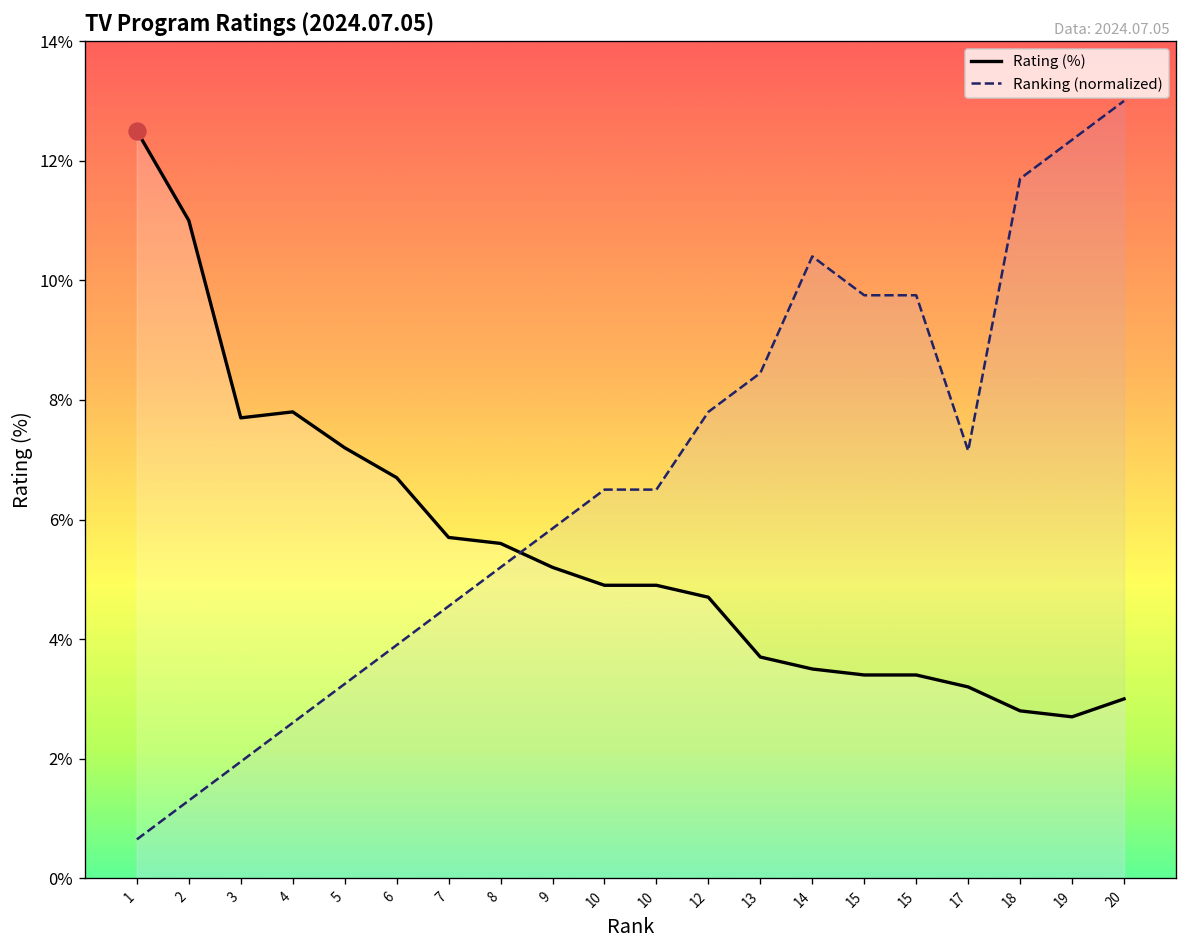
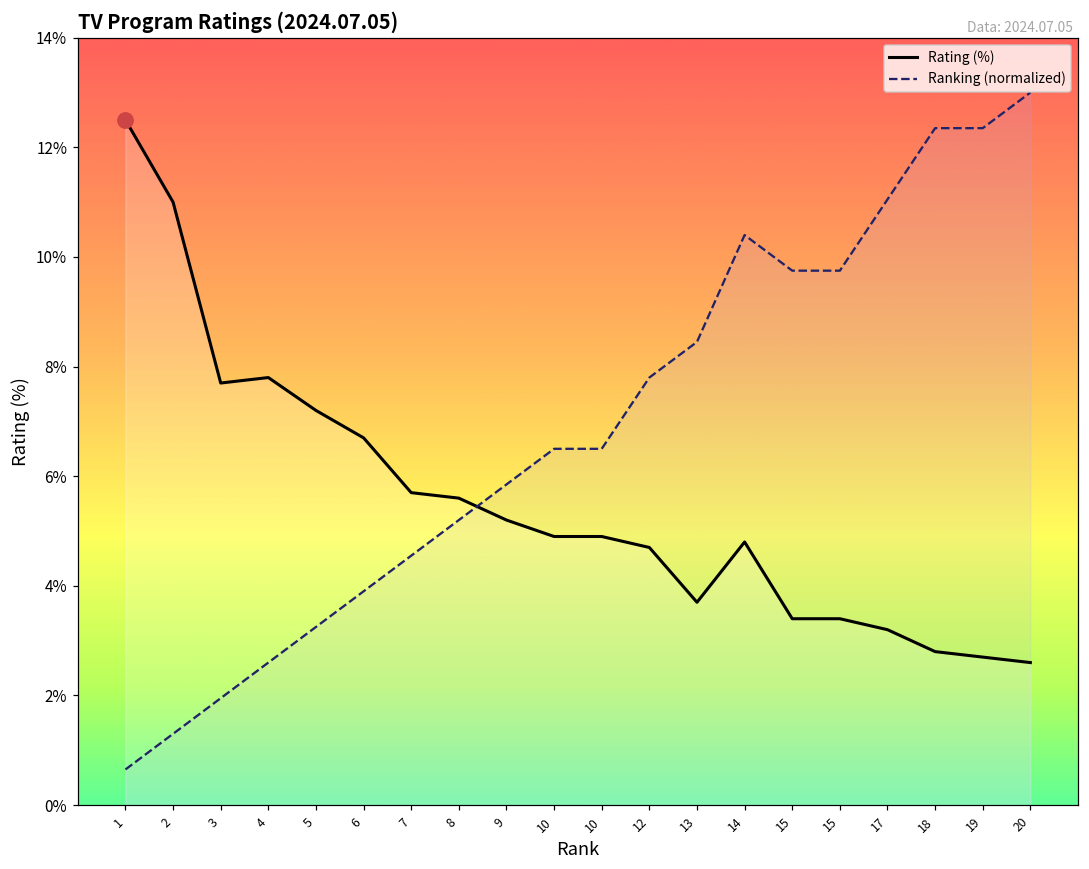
  {
    "Rating (%)": {
      "2": "11.0%",
      "3": "7.7%",
      "4": "7.8%",
      "5": "7.2%",
      "6": "6.7%",
      "7": "5.7%",
      "8": "5.6%",
      "9": "5.2%",
      "12": "4.7%",
      "13": "3.7%",
-     "14": "3.5%",
+     "14": "4.8%",
      "17": "3.2%",
      "18": "2.8%",
      "19": "2.7%",
-     "20": "3.0%"
+     "20": "2.6%"
    },
    "Ranking (normalized)": {
      "1": "0.7%",
      "2": "1.3%",
      "3": "2.0%",
      "4": "2.6%",
      "5": "3.3%",
      "6": "3.9%",
      "7": "4.6%",
      "8": "5.2%",
      "9": "5.9%",
      "12": "7.8%",
      "13": "8.5%",
      "14": "10.4%",
-     "17": "7.2%",
-     "18": "11.7%",
+     "17": "11.0%",
+     "18": "12.4%",
      "19": "12.4%",
      "20": "13.0%"
    }
  }
